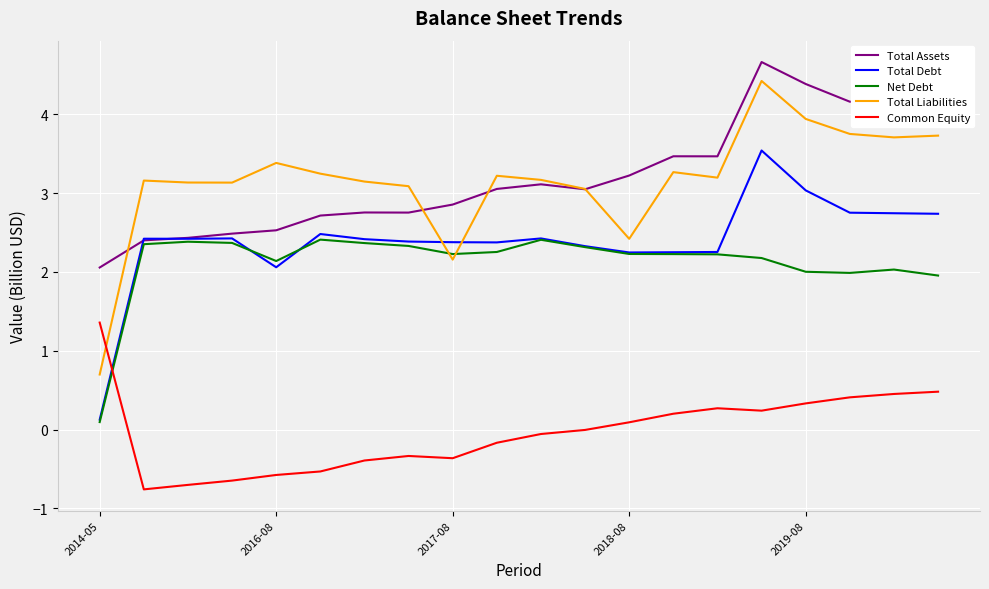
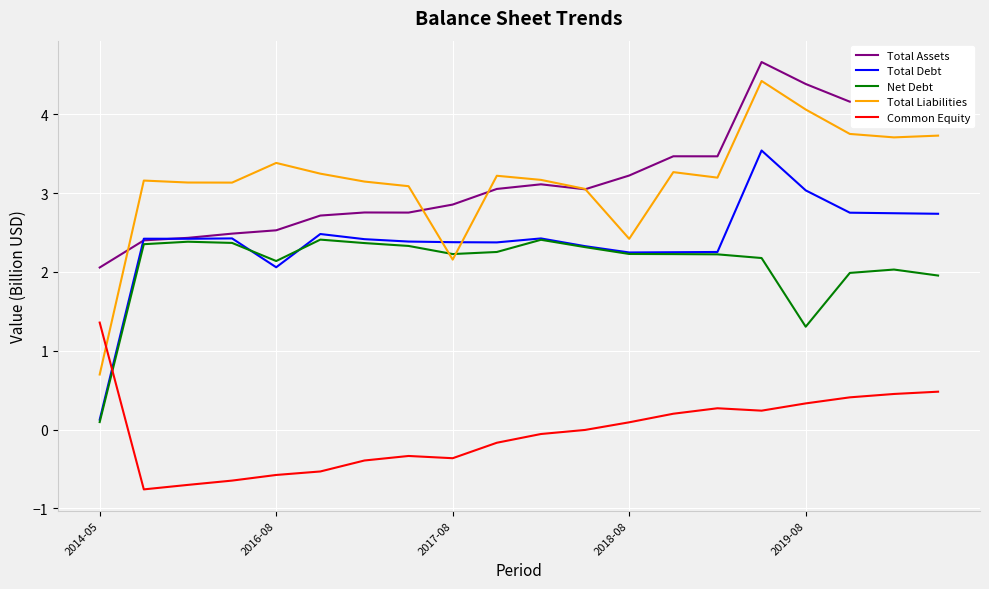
  {
    "Total Assets": {
      "2014-05": 2.1,
      "2016-08": 2.5,
      "2017-08": 2.9,
      "2018-08": 3.2,
      "2019-08": 4.4
    },
    "Total Debt": {
      "2016-08": 2.1,
      "2017-08": 2.4,
      "2019-08": 3.0
    },
    "Net Debt": {
      "2016-08": 2.1,
      "2017-08": 2.2,
-     "2019-08": 2.0
+     "2019-08": 1.3
    },
    "Total Liabilities": {
      "2014-05": 0.7,
      "2016-08": 3.4,
      "2017-08": 2.2,
      "2018-08": 2.4,
-     "2019-08": 3.9
+     "2019-08": 4.1
    },
    "Common Equity": {
      "2014-05": 1.4,
      "2016-08": -0.6,
      "2017-08": -0.4,
      "2018-08": 0.1,
      "2019-08": 0.3
    }
  }
